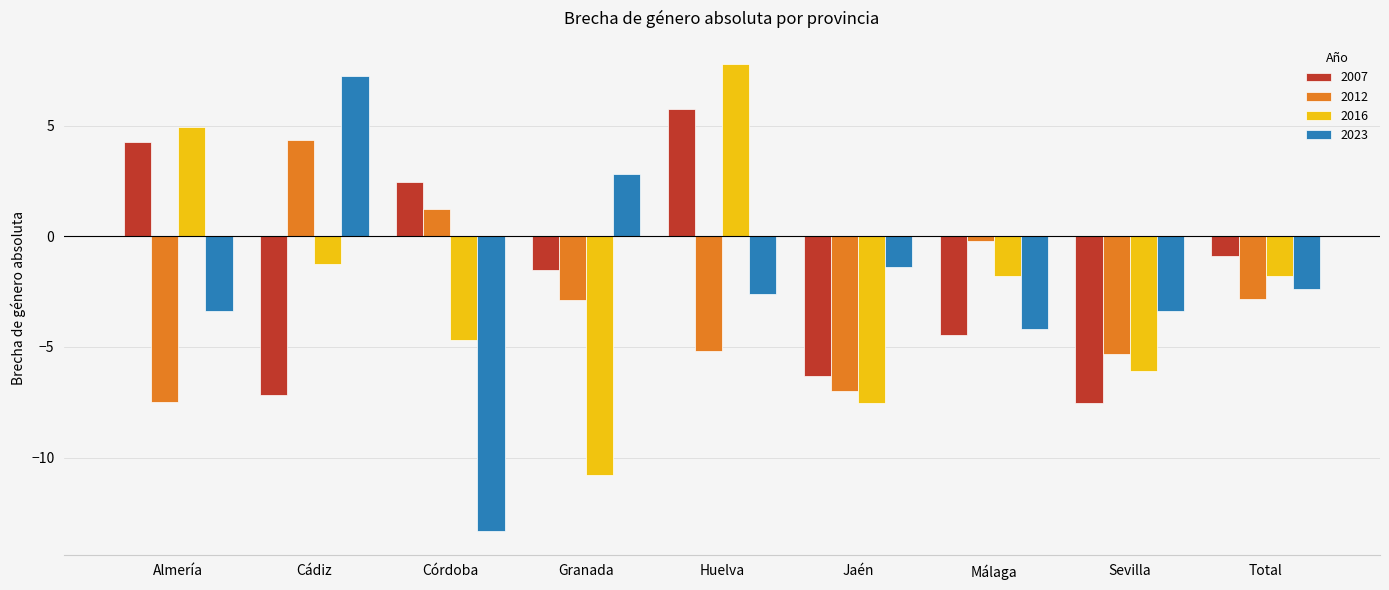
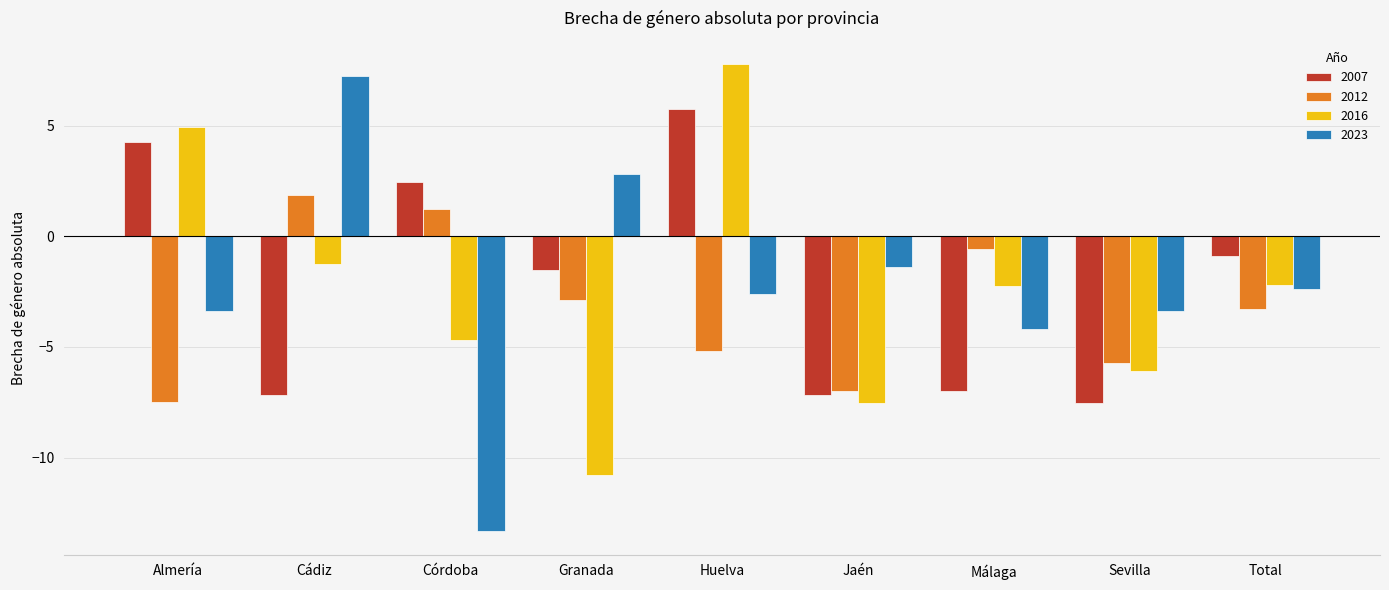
  {
    "2007": {
      "Almería": 4.3,
      "Cádiz": -7.2,
      "Córdoba": 2.5,
      "Granada": -1.5,
      "Huelva": 5.8,
-     "Jaén": -6.3,
-     "Málaga": -4.4,
+     "Jaén": -7.2,
+     "Málaga": -7.0,
      "Sevilla": -7.5,
      "Total": -0.9
    },
    "2012": {
      "Almería": -7.5,
-     "Cádiz": 4.3,
+     "Cádiz": 1.9,
      "Córdoba": 1.3,
      "Granada": -2.9,
      "Huelva": -5.2,
      "Jaén": -7.0,
-     "Málaga": -0.2,
-     "Sevilla": -5.3,
-     "Total": -2.8
+     "Málaga": -0.6,
+     "Sevilla": -5.7,
+     "Total": -3.3
    },
    "2016": {
      "Almería": 4.9,
      "Cádiz": -1.3,
      "Córdoba": -4.7,
      "Granada": -10.8,
      "Huelva": 7.8,
      "Jaén": -7.5,
-     "Málaga": -1.8,
+     "Málaga": -2.2,
      "Sevilla": -6.1,
-     "Total": -1.8
+     "Total": -2.2
    },
    "2023": {
      "Almería": -3.4,
      "Cádiz": 7.2,
      "Córdoba": -13.3,
      "Granada": 2.8,
      "Huelva": -2.6,
      "Jaén": -1.4,
      "Málaga": -4.2,
      "Sevilla": -3.4,
      "Total": -2.4
    }
  }
